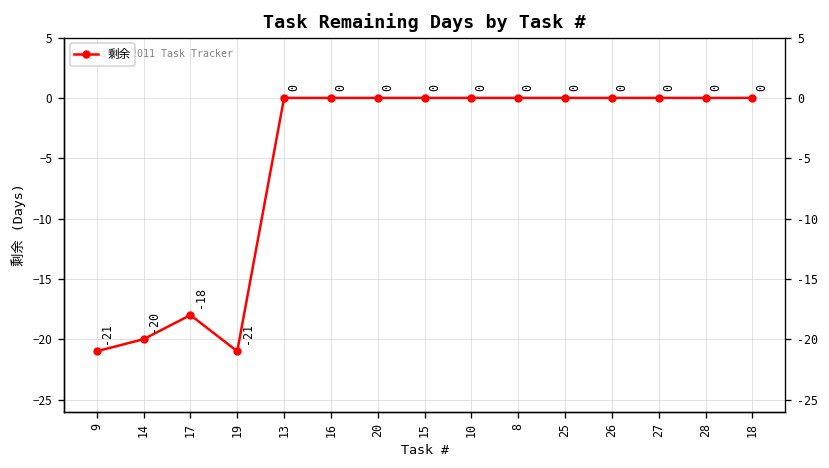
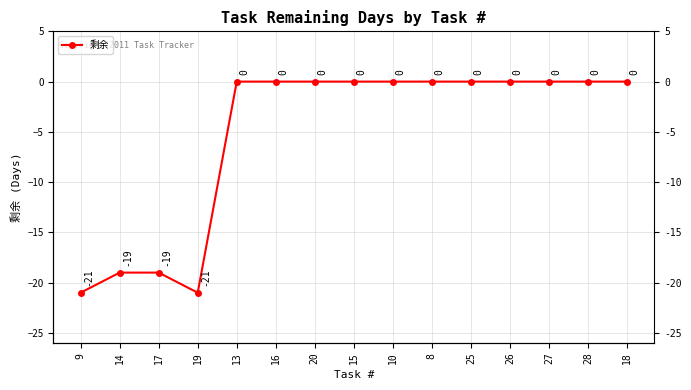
  {
    "9": -21,
-   "14": -20,
-   "17": -18,
+   "14": -19,
+   "17": -19,
    "19": -21,
    "13": 0,
    "16": 0,
    "20": 0,
    "15": 0,
    "10": 0,
    "8": 0,
    "25": 0,
    "26": 0,
    "27": 0,
    "28": 0,
    "18": 0
  }
